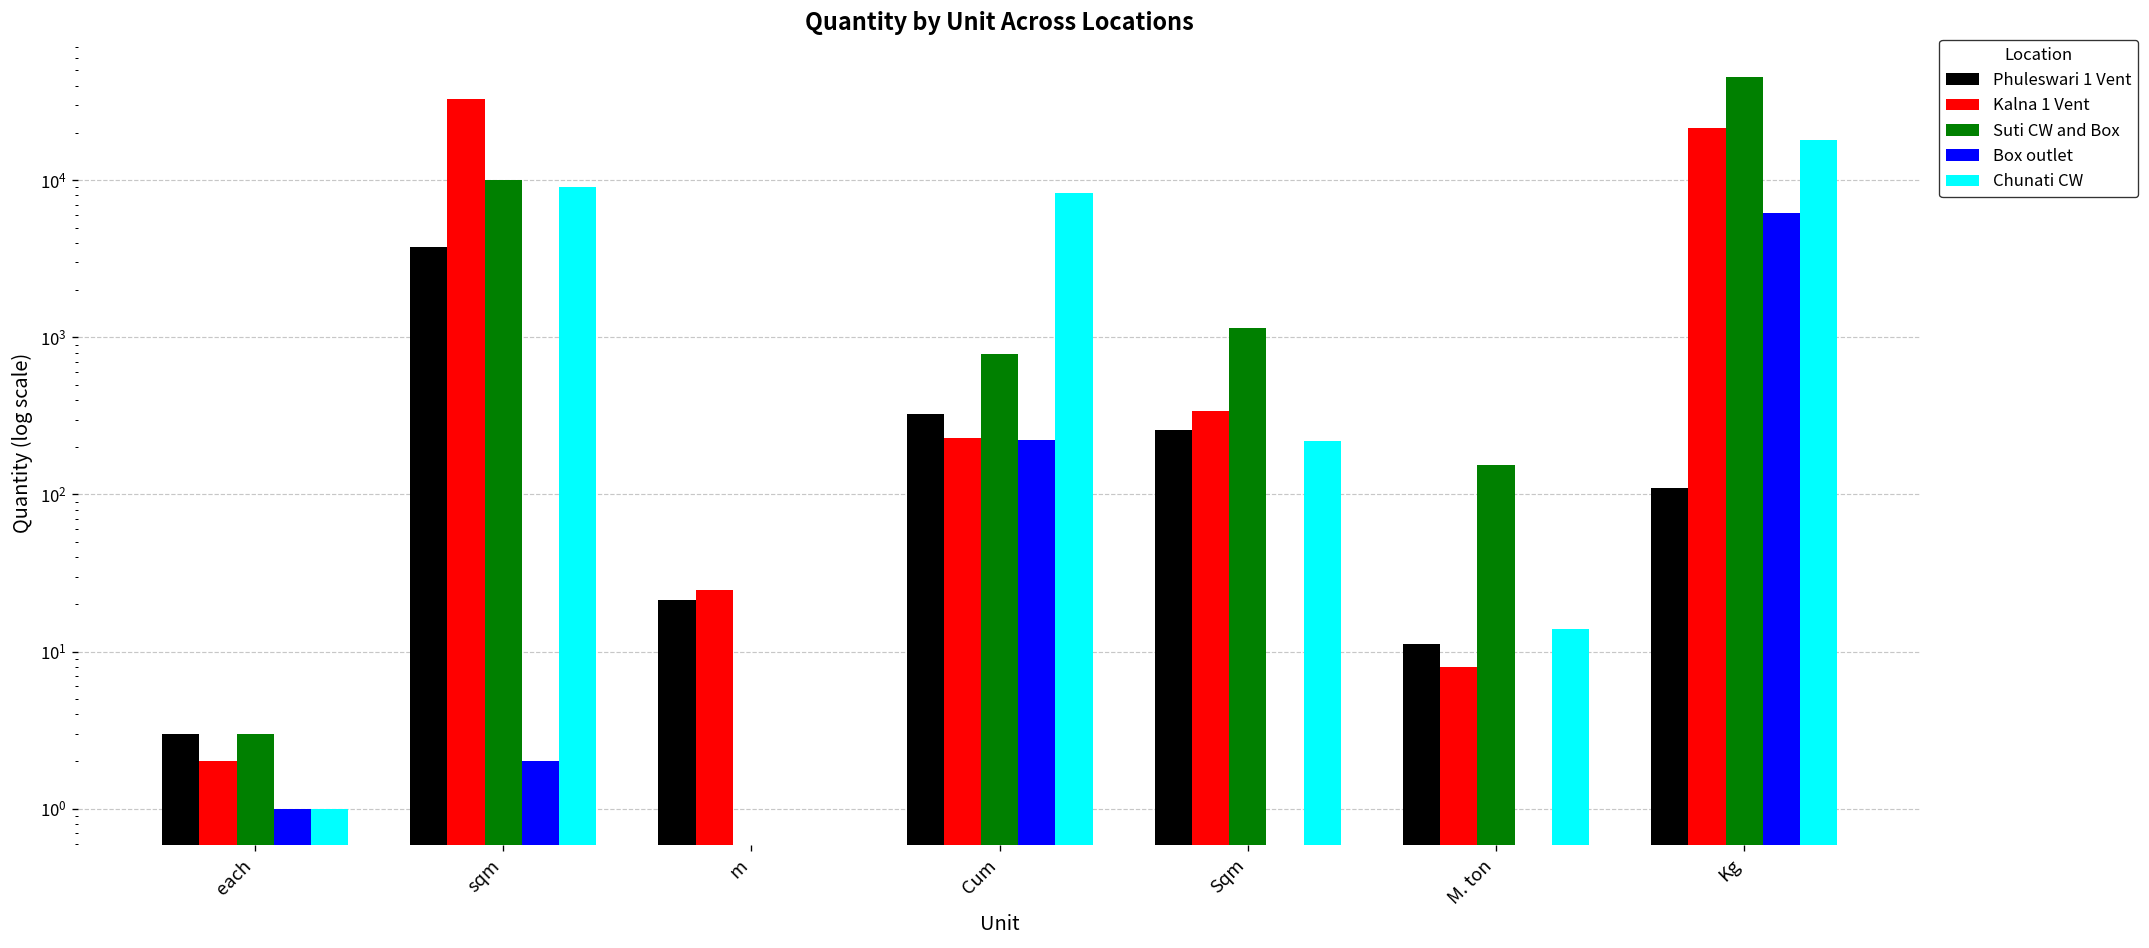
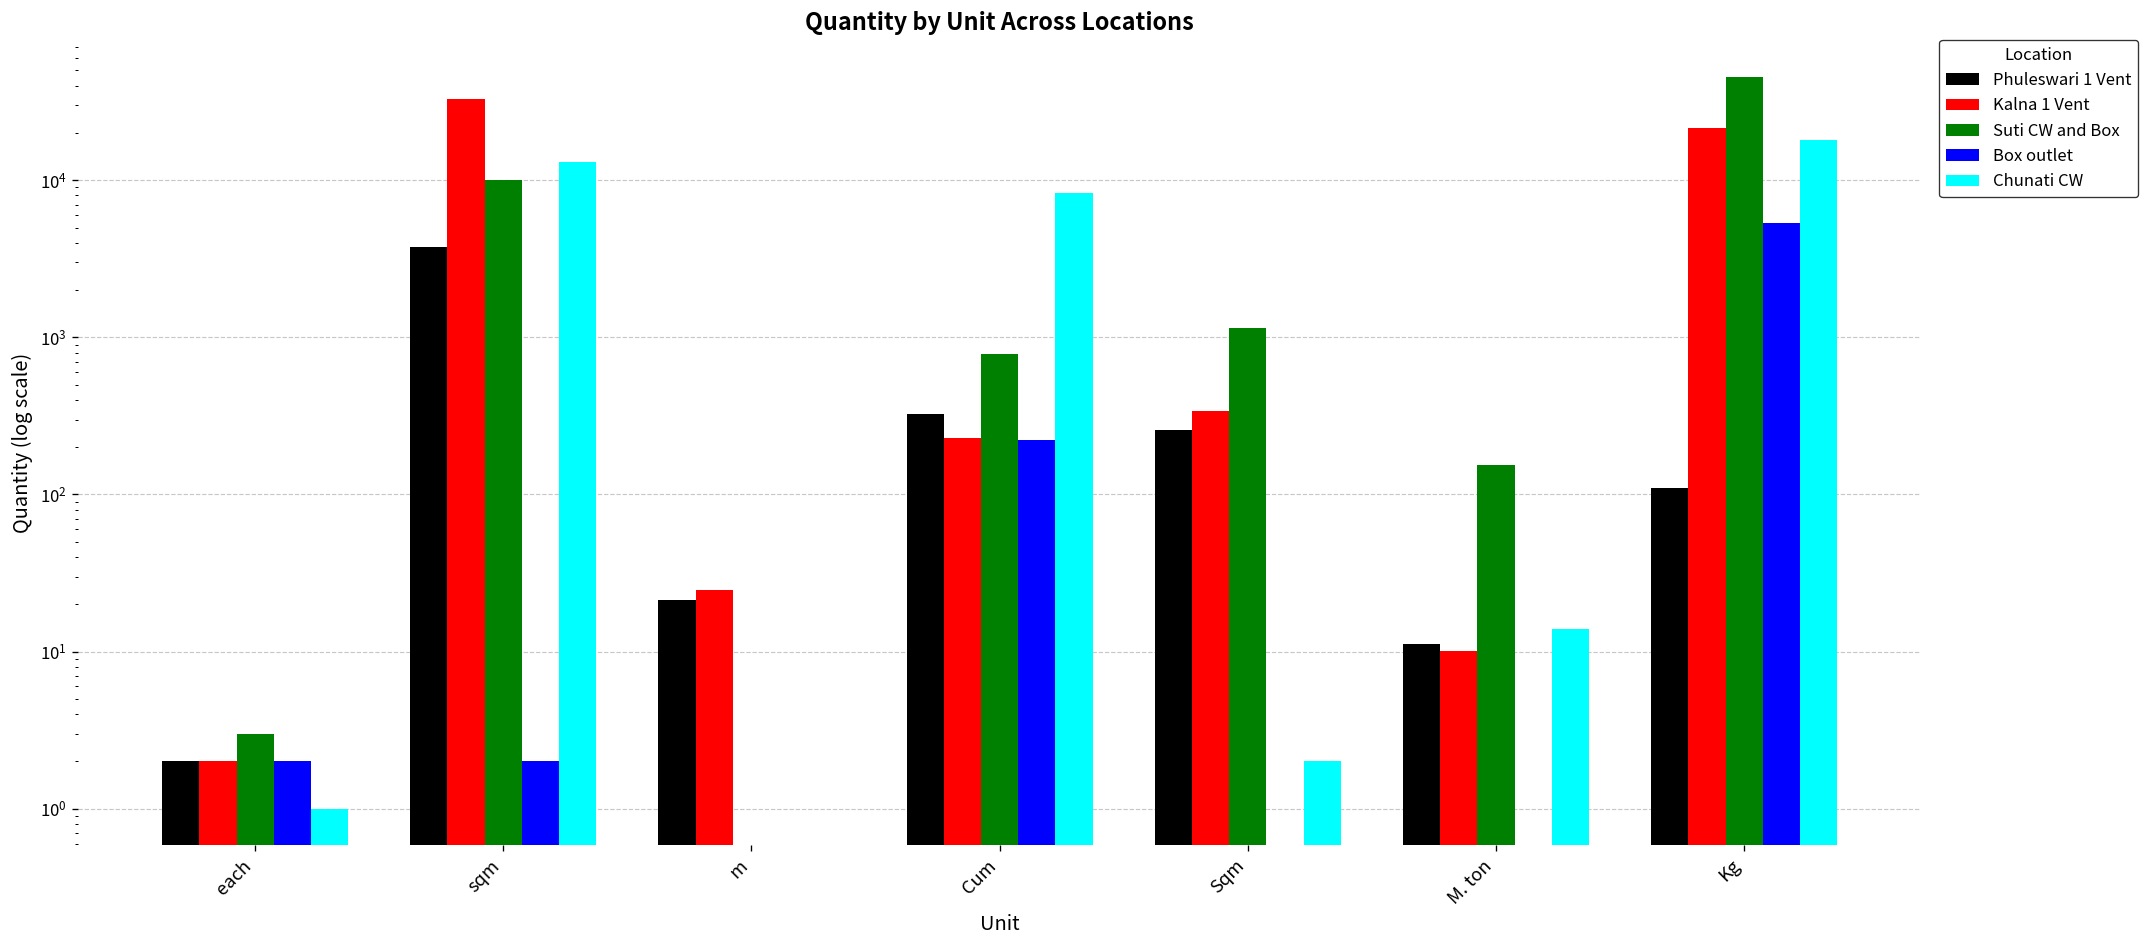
  {
    "Phuleswari 1 Vent": {
-     "each": 3,
+     "each": 2,
      "sqm": 3800,
      "m": 21,
      "Cum": 330,
      "Sqm": 260,
      "M. ton": 11,
      "Kg": 110
    },
    "Kalna 1 Vent": {
      "each": 2,
      "sqm": 33000,
      "m": 25,
      "Cum": 230,
      "Sqm": 340,
-     "M. ton": 8,
+     "M. ton": 10,
      "Kg": 21000
    },
    "Suti CW and Box": {
      "each": 3,
      "sqm": 10000,
      "Cum": 800,
      "Sqm": 1100,
      "M. ton": 150,
      "Kg": 46000
    },
    "Box outlet": {
-     "each": 1,
+     "each": 2,
      "sqm": 2,
      "Cum": 220,
-     "Kg": 6000
+     "Kg": 5300
    },
    "Chunati CW": {
      "each": 1,
-     "sqm": 9000,
+     "sqm": 13000,
      "Cum": 8000,
-     "Sqm": 220,
+     "Sqm": 2,
      "M. ton": 14,
      "Kg": 18000
    }
  }
